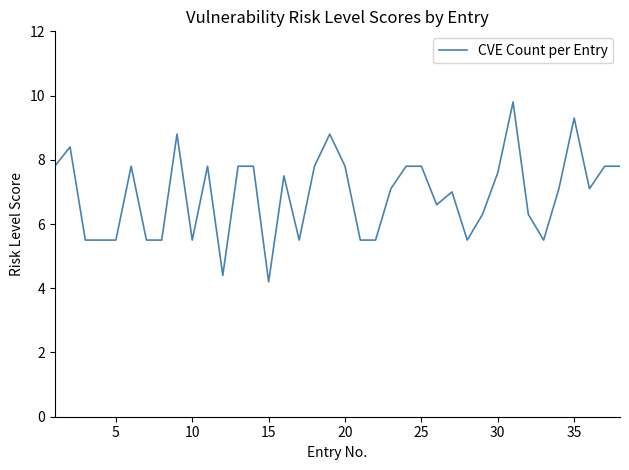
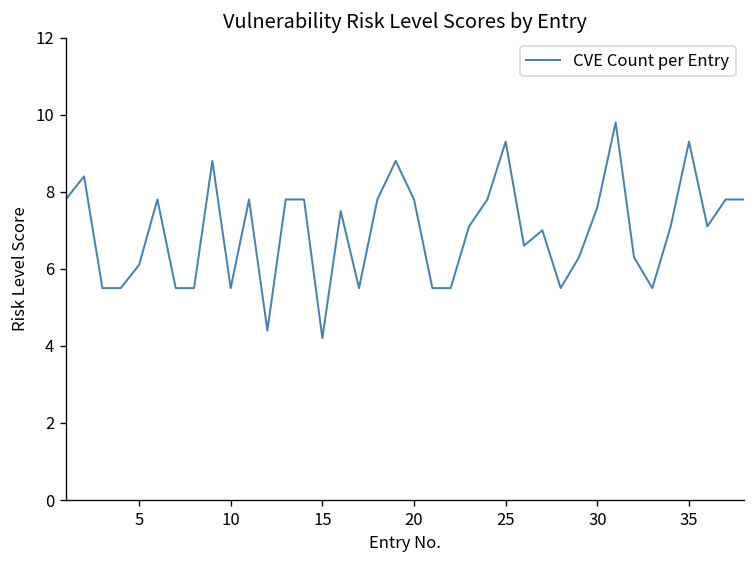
  {
-   "5": 5.5,
+   "5": 6.1,
    "10": 5.5,
    "15": 4.2,
    "20": 7.8,
-   "25": 7.8,
+   "25": 9.3,
    "30": 7.6,
    "35": 9.3
  }
